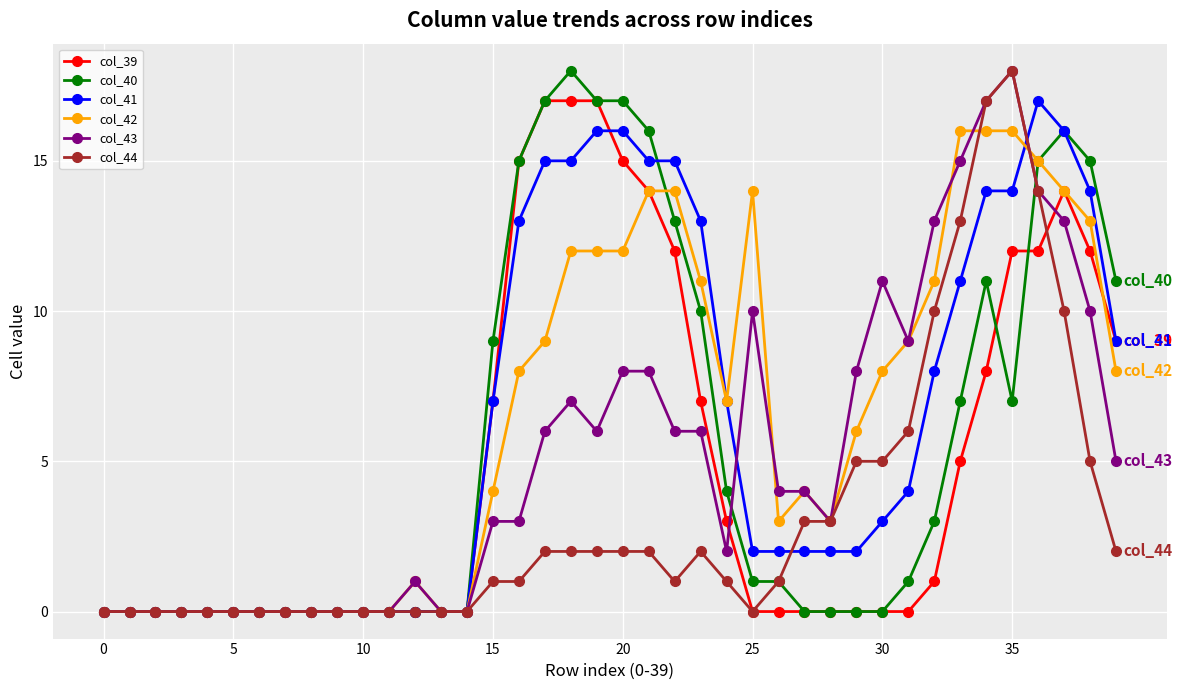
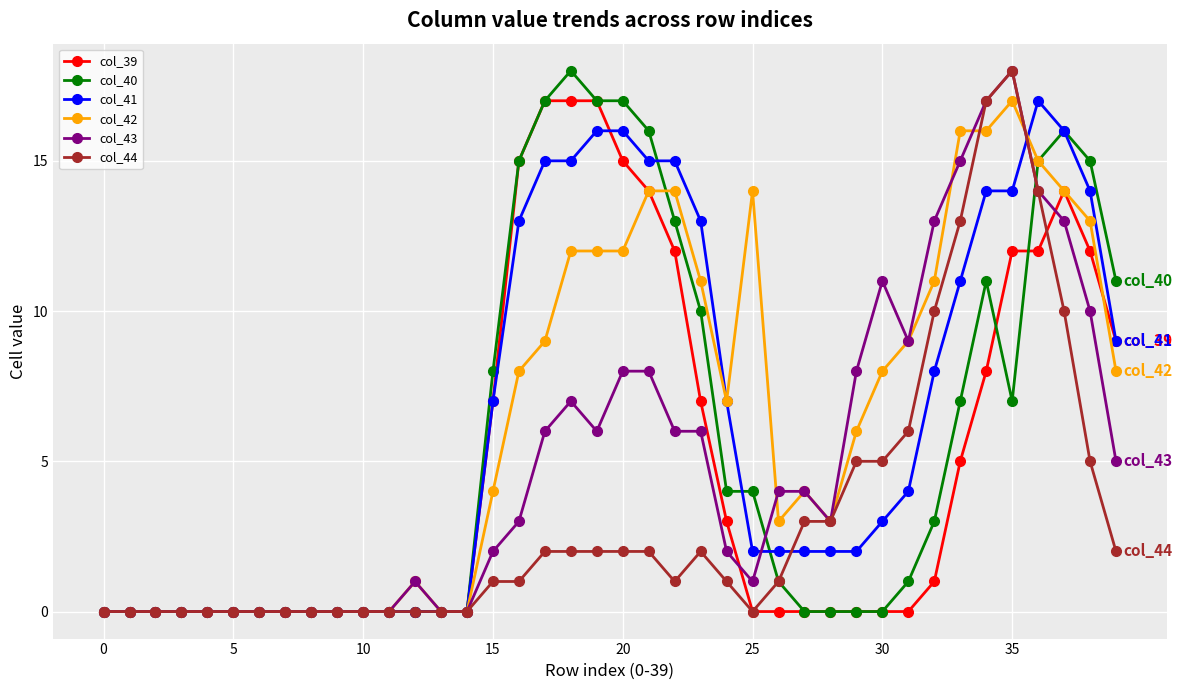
  {
    "col_39": {
      "20": 15,
      "35": 12
    },
    "col_40": {
-     "15": 9,
+     "15": 8,
      "20": 17,
-     "25": 1,
+     "25": 4,
      "35": 7
    },
    "col_41": {
      "20": 16,
      "25": 2,
      "30": 3,
      "35": 14
    },
    "col_42": {
      "15": 4,
      "20": 12,
      "25": 14,
      "30": 8,
-     "35": 16
+     "35": 17
    },
    "col_43": {
-     "15": 3,
+     "15": 2,
      "20": 8,
-     "25": 10,
+     "25": 1,
      "30": 11
    },
    "col_44": {
      "15": 1,
      "20": 2,
      "30": 5
    }
  }
